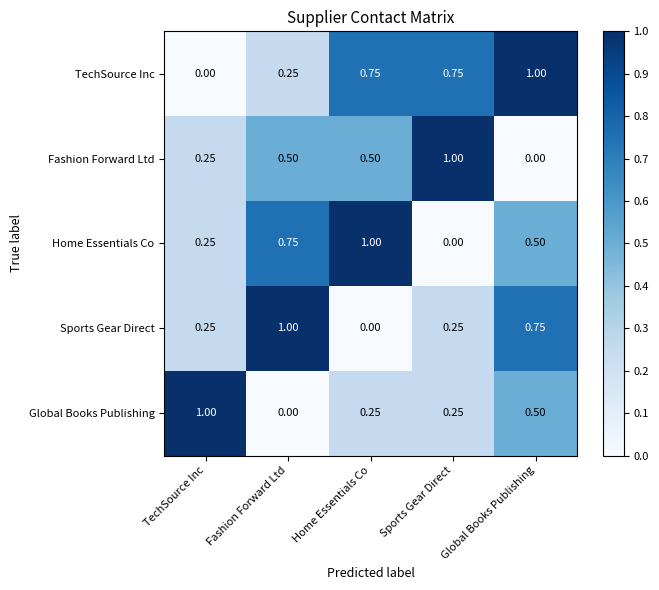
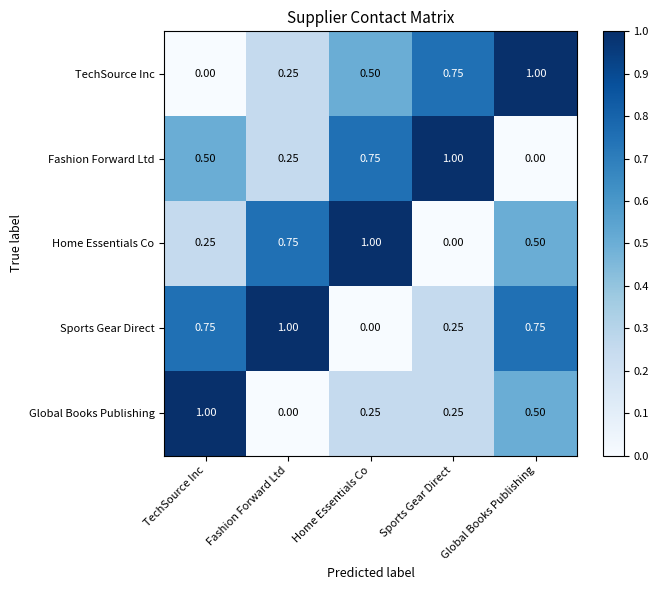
  {
    "TechSource Inc": {
      "TechSource Inc": 0.00,
      "Fashion Forward Ltd": 0.25,
-     "Home Essentials Co": 0.75,
+     "Home Essentials Co": 0.50,
      "Sports Gear Direct": 0.75,
      "Global Books Publishing": 1.00
    },
    "Fashion Forward Ltd": {
-     "TechSource Inc": 0.25,
-     "Fashion Forward Ltd": 0.50,
-     "Home Essentials Co": 0.50,
+     "TechSource Inc": 0.50,
+     "Fashion Forward Ltd": 0.25,
+     "Home Essentials Co": 0.75,
      "Sports Gear Direct": 1.00,
      "Global Books Publishing": 0.00
    },
    "Home Essentials Co": {
      "TechSource Inc": 0.25,
      "Fashion Forward Ltd": 0.75,
      "Home Essentials Co": 1.00,
      "Sports Gear Direct": 0.00,
      "Global Books Publishing": 0.50
    },
    "Sports Gear Direct": {
-     "TechSource Inc": 0.25,
+     "TechSource Inc": 0.75,
      "Fashion Forward Ltd": 1.00,
      "Home Essentials Co": 0.00,
      "Sports Gear Direct": 0.25,
      "Global Books Publishing": 0.75
    },
    "Global Books Publishing": {
      "TechSource Inc": 1.00,
      "Fashion Forward Ltd": 0.00,
      "Home Essentials Co": 0.25,
      "Sports Gear Direct": 0.25,
      "Global Books Publishing": 0.50
    }
  }
